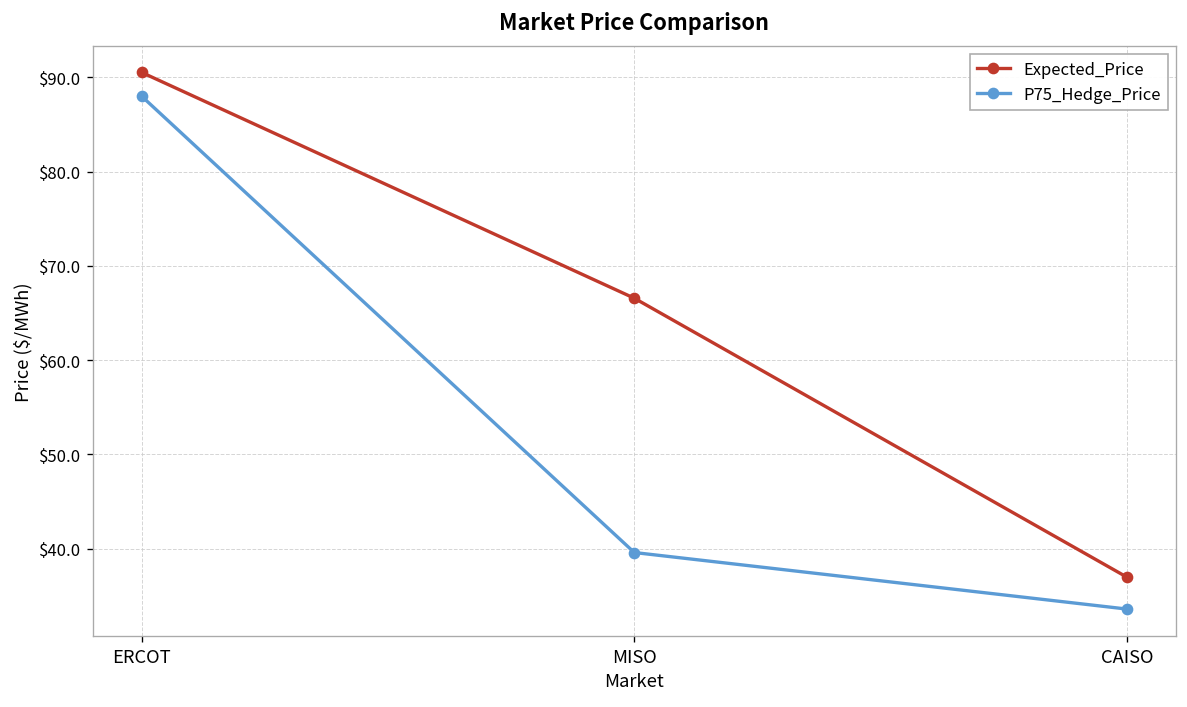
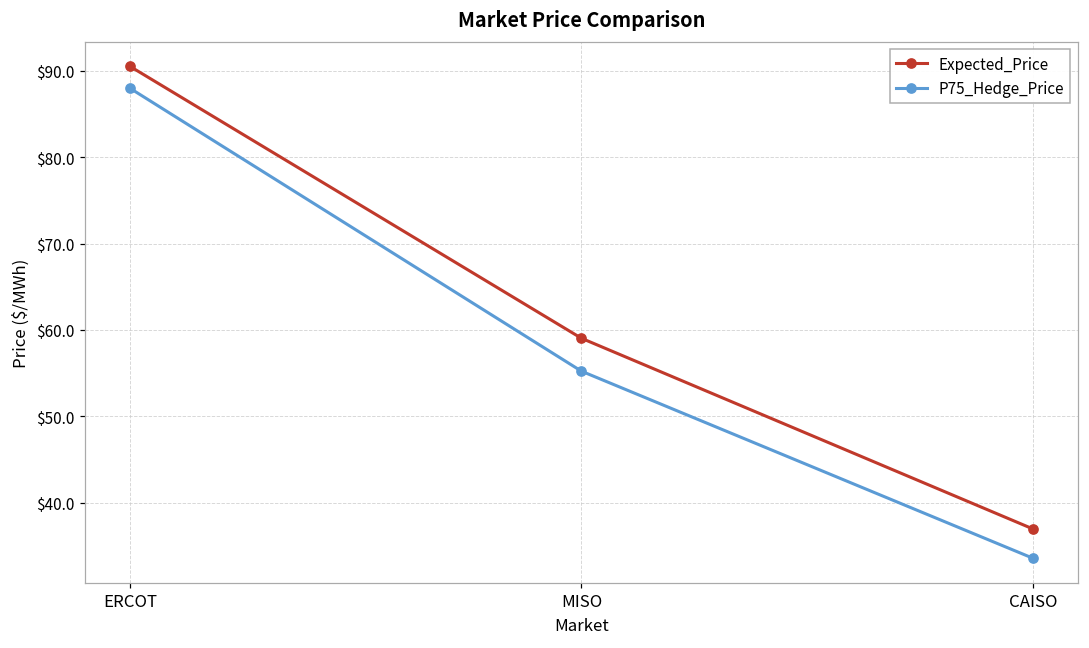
  {
    "Expected_Price": {
      "ERCOT": "$91",
-     "MISO": "$67",
+     "MISO": "$59",
      "CAISO": "$37"
    },
    "P75_Hedge_Price": {
      "ERCOT": "$88",
-     "MISO": "$40",
+     "MISO": "$55",
      "CAISO": "$34"
    }
  }
